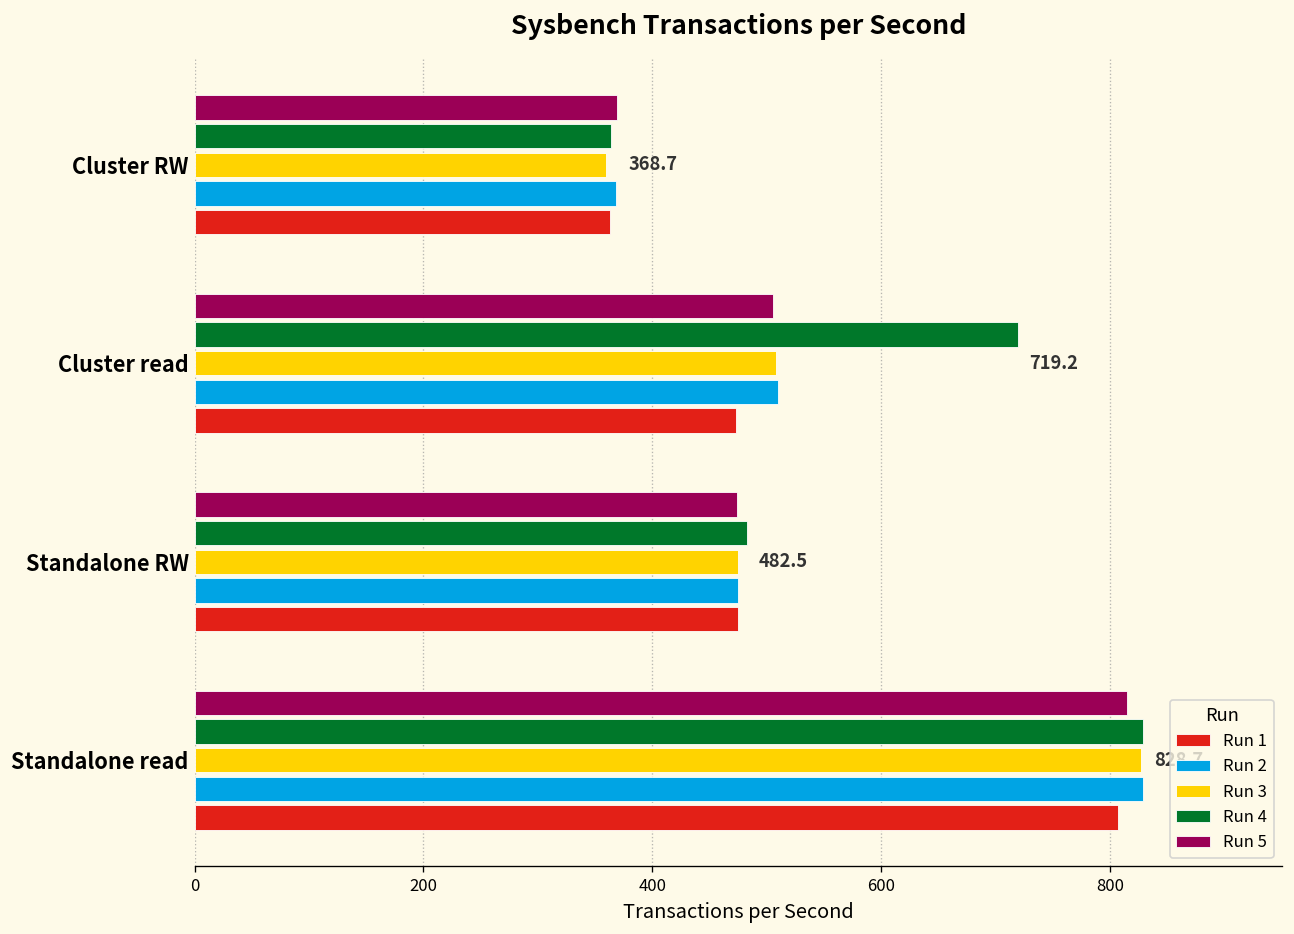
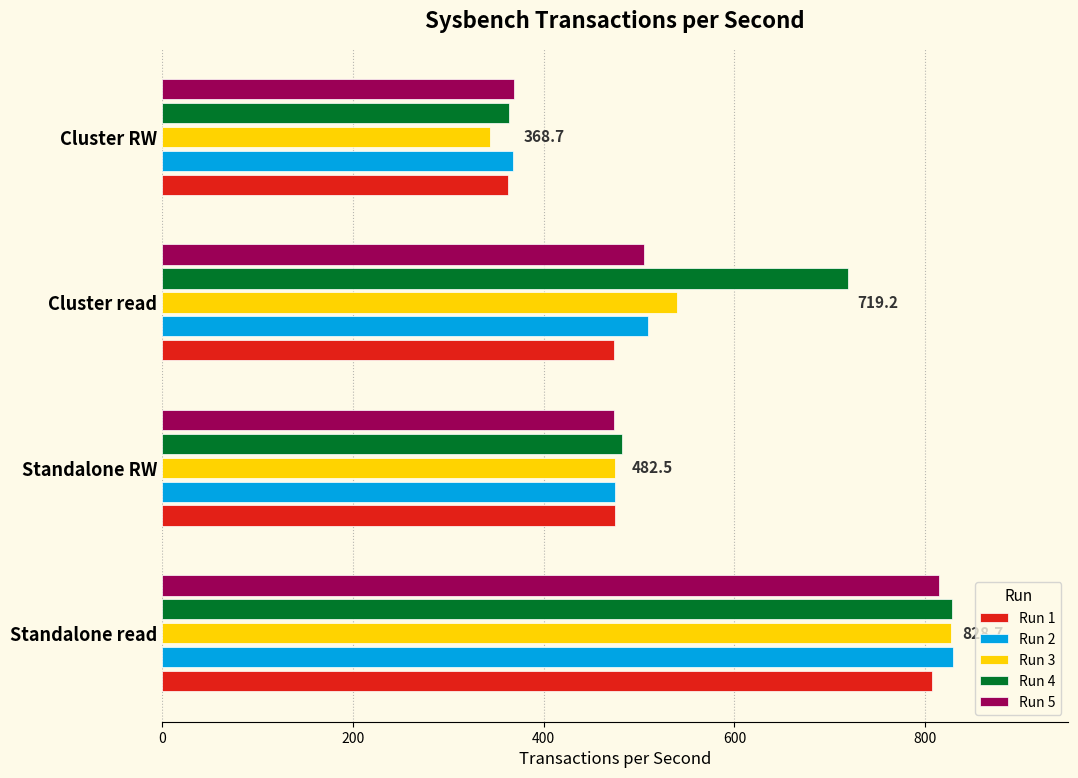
  {
    "Run 1": {
      "Cluster RW": 360,
      "Cluster read": 470,
      "Standalone RW": 470,
      "Standalone read": 810
    },
    "Run 2": {
      "Cluster read": 510,
      "Standalone RW": 480
    },
    "Run 3": {
-     "Cluster RW": 360,
-     "Cluster read": 510
+     "Cluster RW": 340,
+     "Cluster read": 540
    },
    "Run 4": {
      "Cluster read": 719.2,
      "Standalone RW": 482.5
    },
    "Run 5": {
      "Cluster RW": 370,
      "Cluster read": 510,
      "Standalone RW": 470,
      "Standalone read": 810
    }
  }
